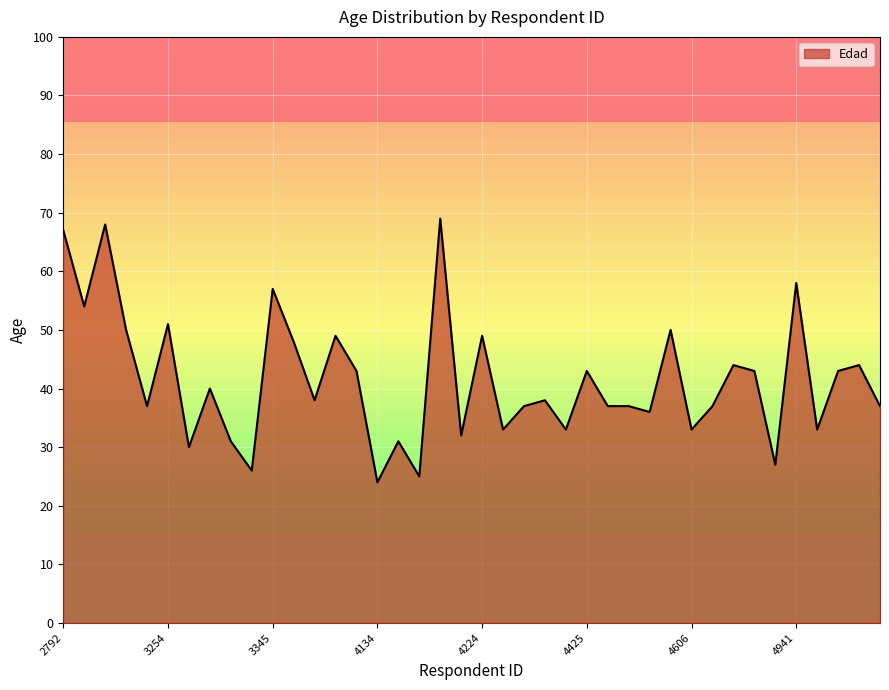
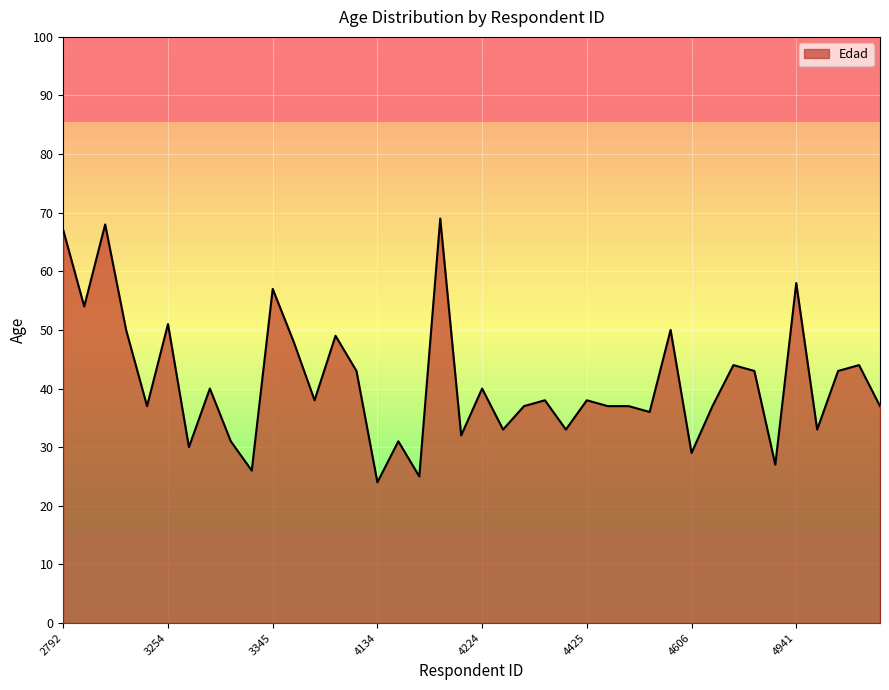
  {
    "2792": 67,
    "3254": 51,
    "3345": 57,
    "4134": 24,
-   "4224": 49,
-   "4425": 43,
-   "4606": 33,
+   "4224": 40,
+   "4425": 38,
+   "4606": 29,
    "4941": 58
  }
